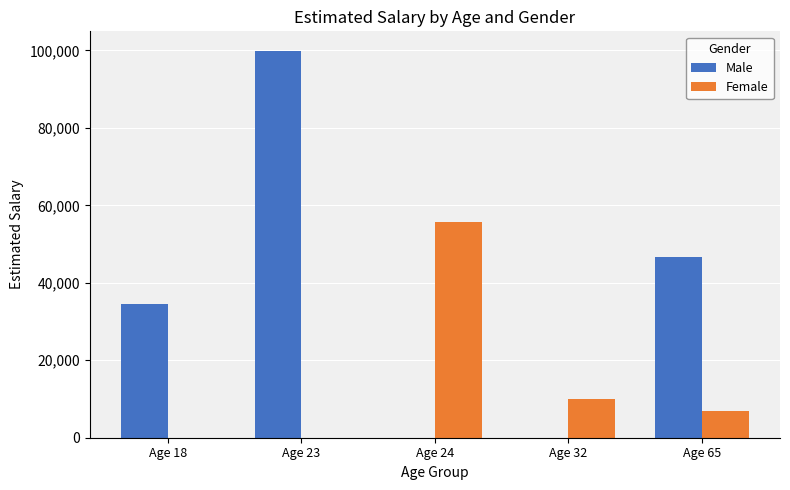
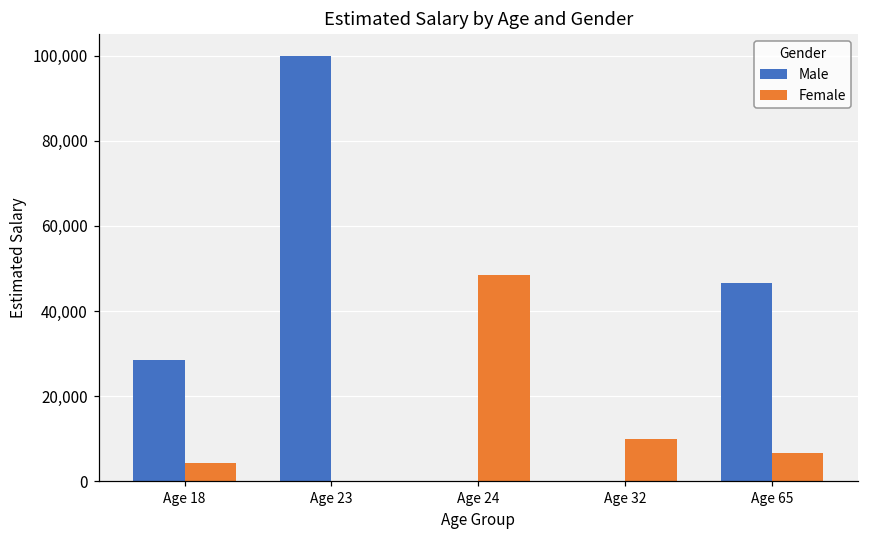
  {
    "Male": {
-     "Age 18": "35,000",
+     "Age 18": "29,000",
      "Age 23": "100,000",
      "Age 24": "0",
      "Age 32": "0",
      "Age 65": "47,000"
    },
    "Female": {
-     "Age 18": "0",
+     "Age 18": "4,000",
      "Age 23": "0",
-     "Age 24": "56,000",
+     "Age 24": "48,000",
      "Age 32": "10,000",
      "Age 65": "7,000"
    }
  }
